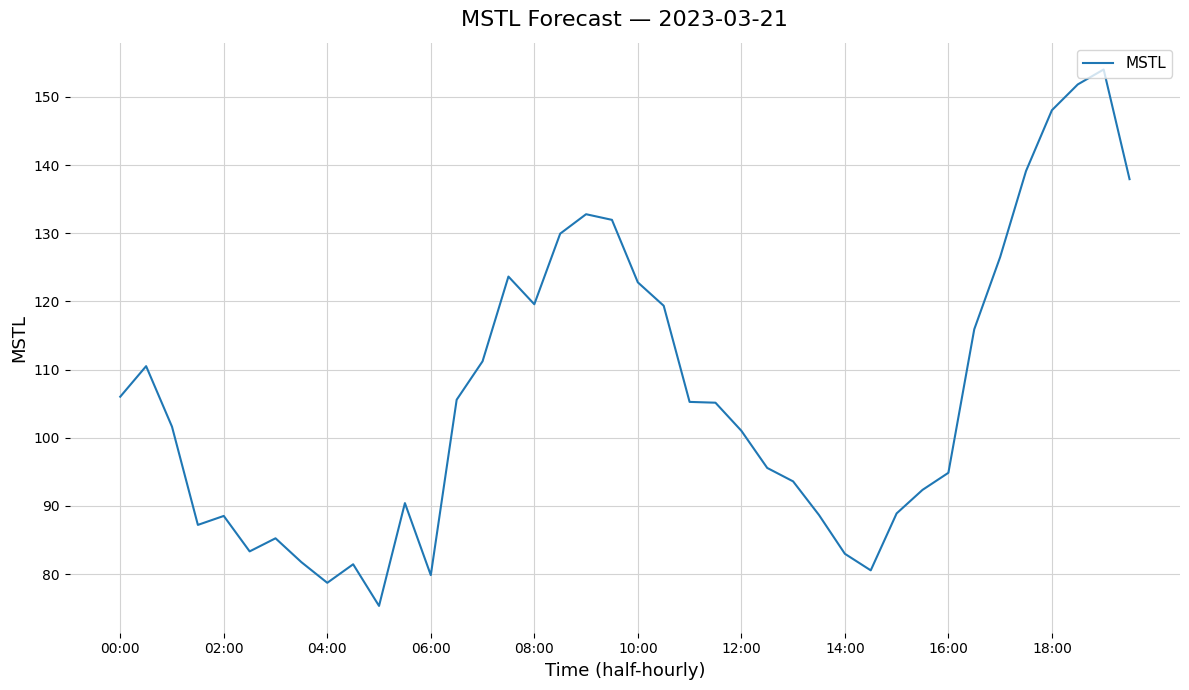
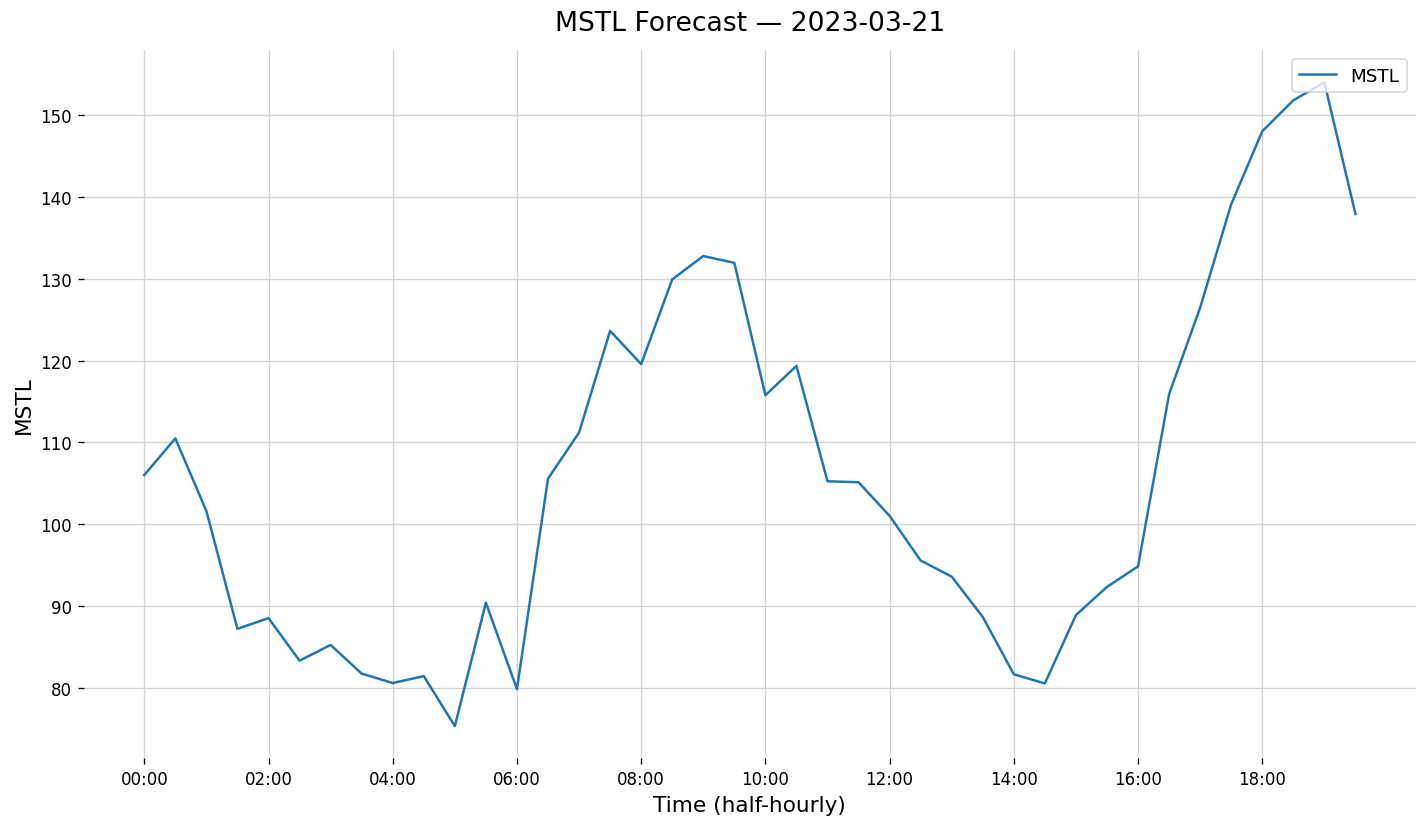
  {
    "00:00": 106,
    "02:00": 89,
-   "04:00": 79,
+   "04:00": 81,
    "06:00": 80,
    "08:00": 120,
-   "10:00": 123,
+   "10:00": 116,
    "12:00": 101,
-   "14:00": 83,
+   "14:00": 82,
    "16:00": 95,
    "18:00": 148
  }
